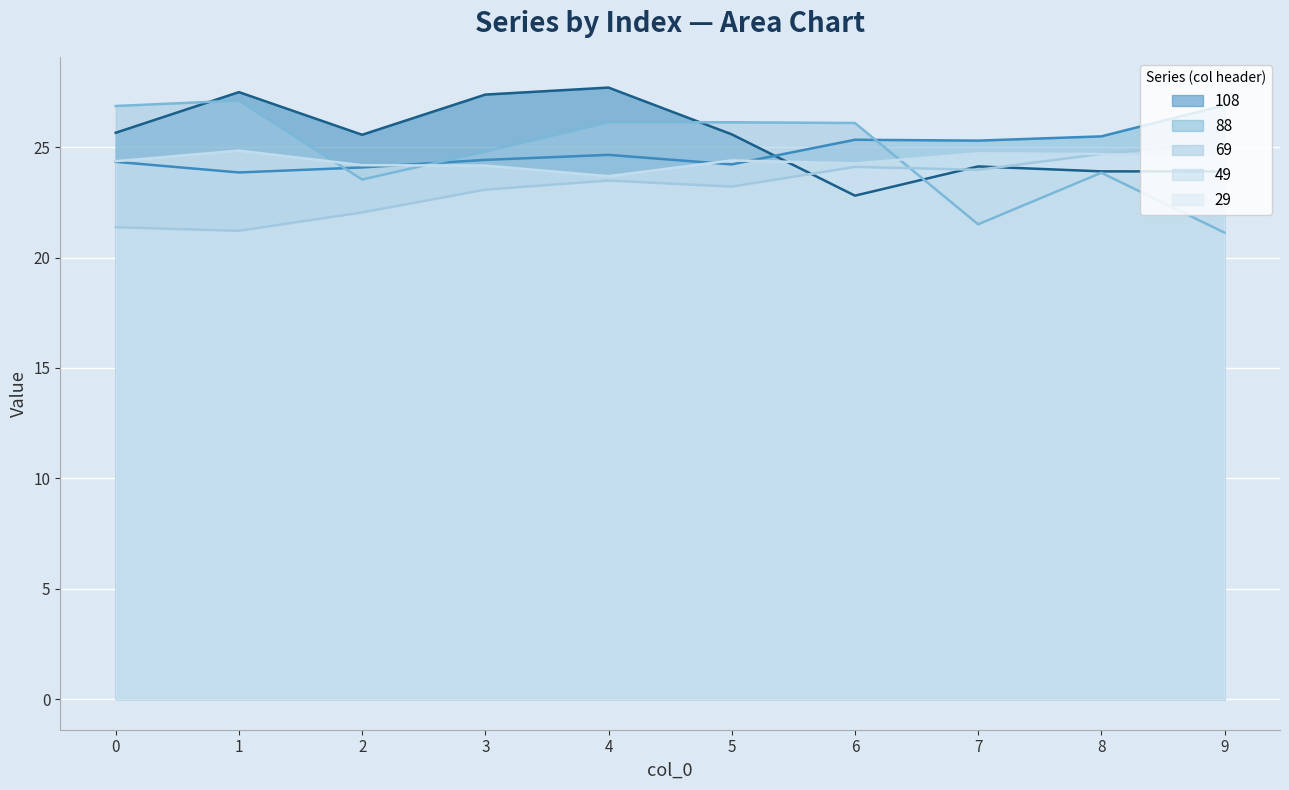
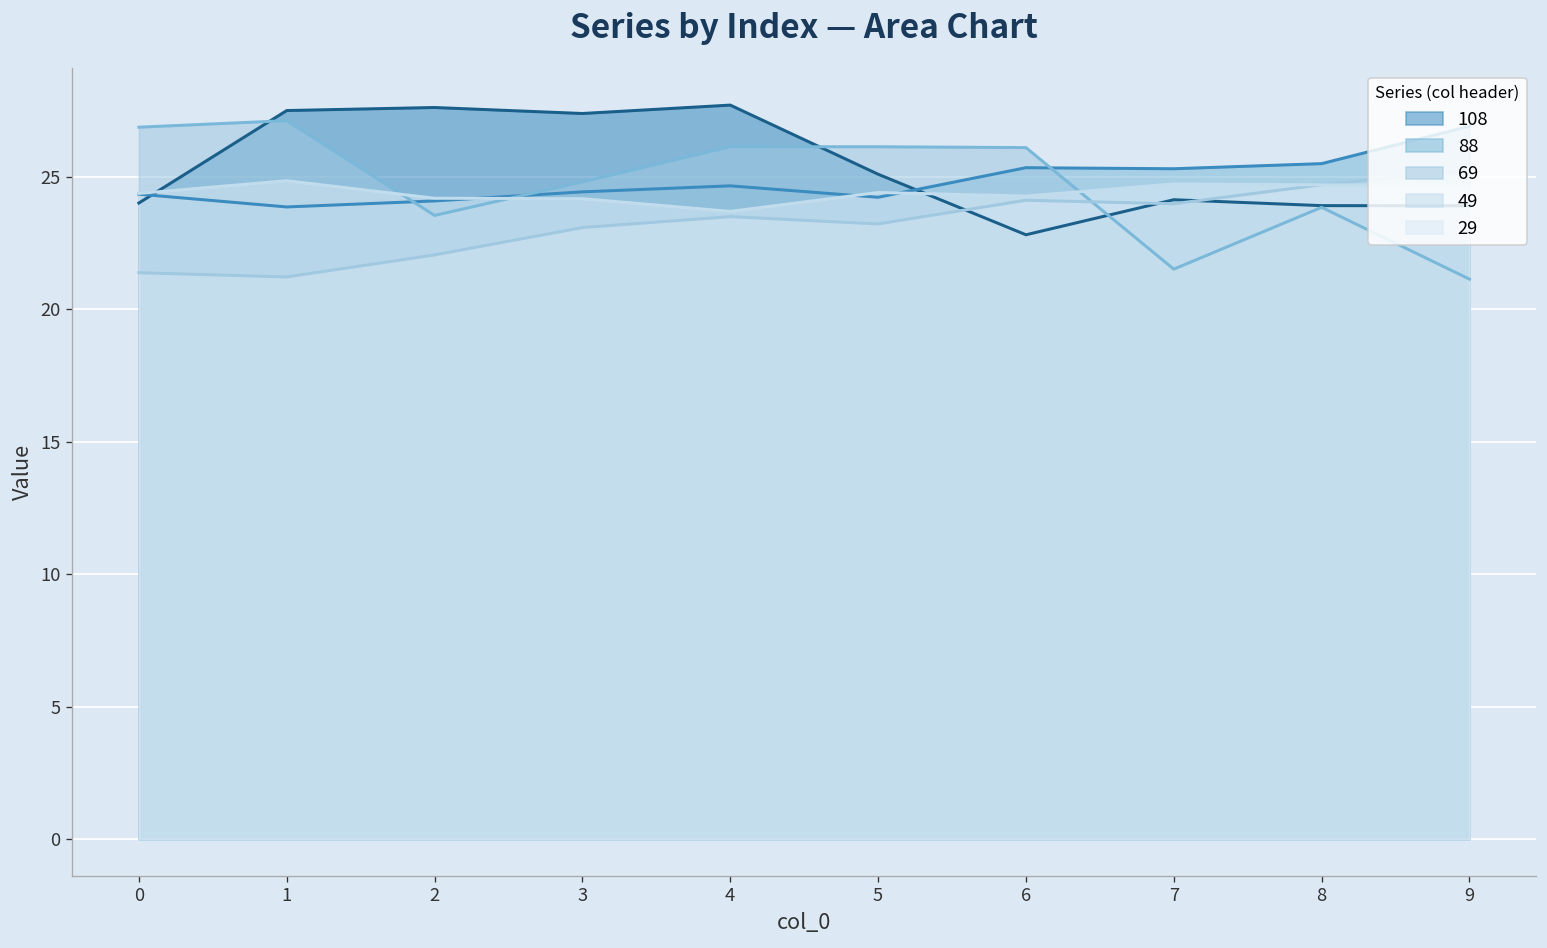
  {
    "108": {
-     "0": 25.7,
+     "0": 24.0,
      "1": 27.5,
-     "2": 25.6,
+     "2": 27.6,
      "3": 27.4,
      "4": 27.7,
-     "5": 25.6,
+     "5": 25.1,
      "6": 22.8,
      "7": 24.1
    }
  }
